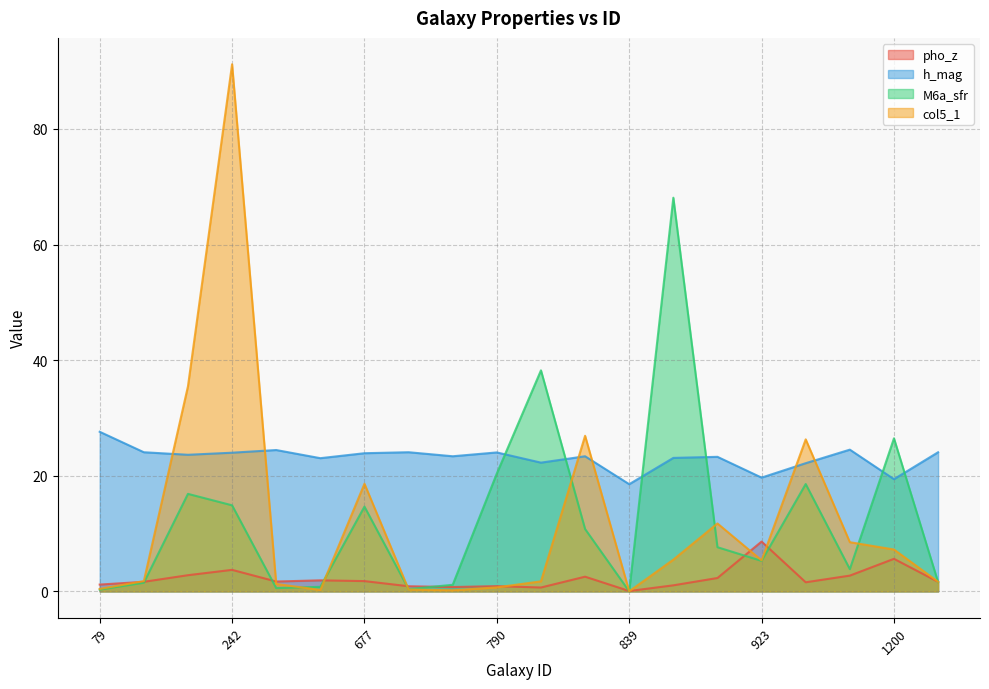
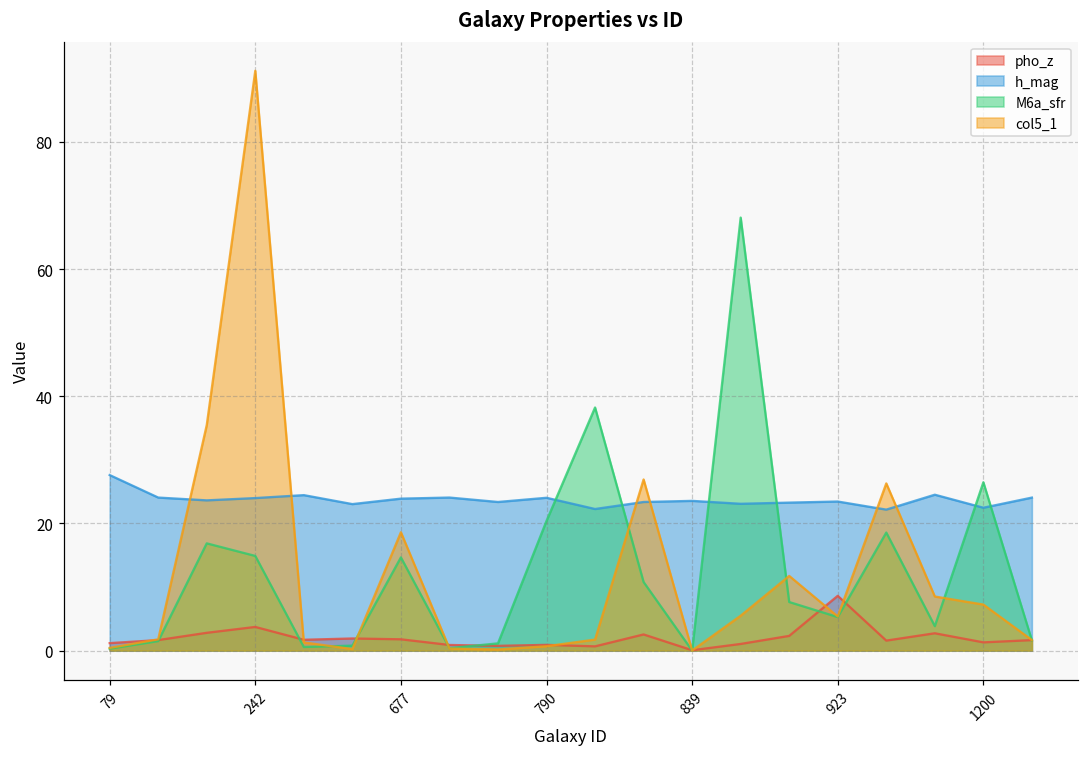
  {
    "pho_z": {
      "79": 1,
      "242": 4,
      "677": 2,
      "923": 9,
-     "1200": 6
+     "1200": 1
    },
    "h_mag": {
      "79": 28,
      "242": 24,
      "677": 24,
      "790": 24,
-     "839": 19,
-     "923": 20,
-     "1200": 19
+     "839": 24,
+     "923": 23,
+     "1200": 22
    },
    "M6a_sfr": {
      "242": 15,
      "677": 15,
      "790": 20,
      "1200": 26
    },
    "col5_1": {
      "242": 91,
      "677": 19,
      "1200": 7
    }
  }
